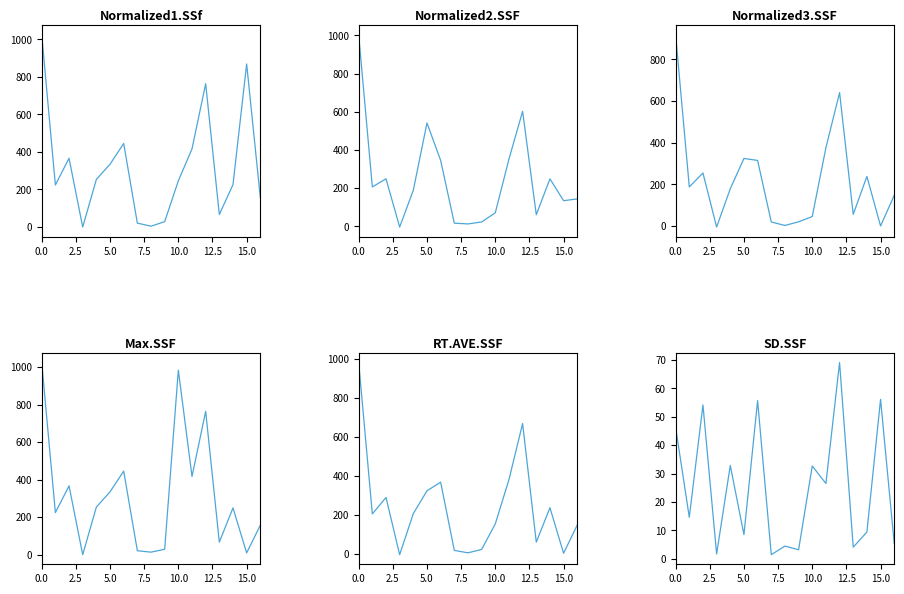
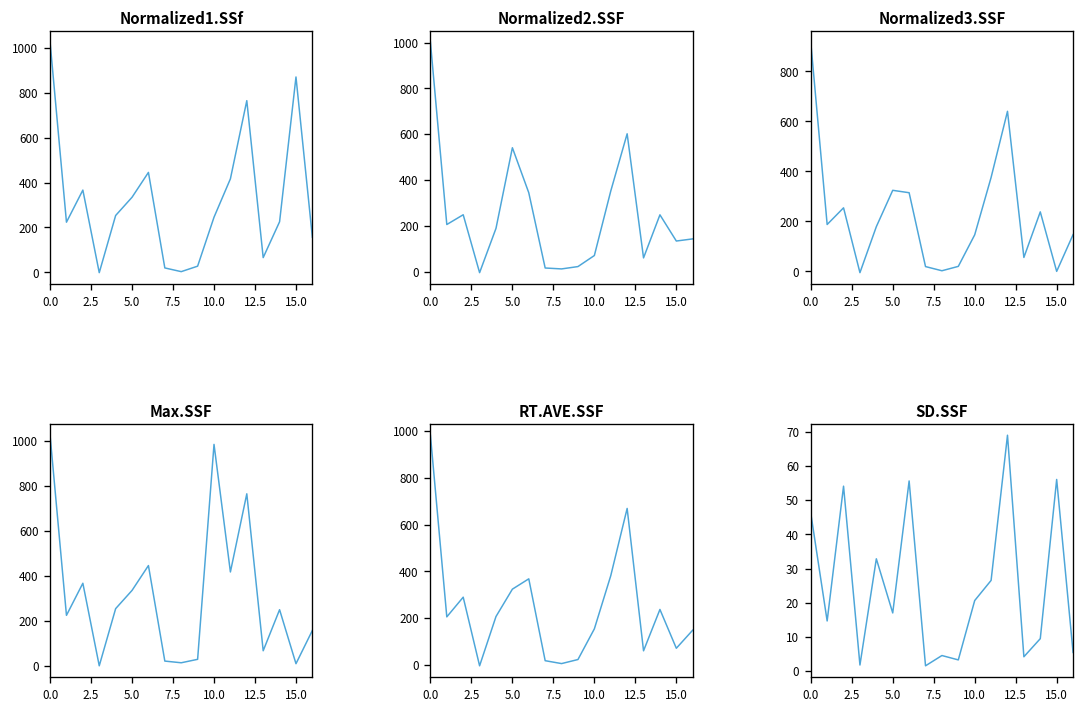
  {
    "Normalized1.SSf": {
      "0.0": 1020,
      "5.0": 330,
      "10.0": 250,
      "15.0": 870
    },
    "Normalized2.SSF": {
      "0.0": 1000,
      "5.0": 540,
      "10.0": 70,
      "15.0": 130
    },
    "Normalized3.SSF": {
      "0.0": 920,
      "5.0": 320,
-     "10.0": 50,
+     "10.0": 150,
      "15.0": 0
    },
    "Max.SSF": {
      "0.0": 1020,
      "5.0": 330,
      "10.0": 980,
      "15.0": 10
    },
    "RT.AVE.SSF": {
      "0.0": 980,
      "5.0": 320,
      "10.0": 150,
-     "15.0": 0
+     "15.0": 70
    },
    "SD.SSF": {
      "0.0": 46,
-     "5.0": 9,
-     "10.0": 33,
+     "5.0": 17,
+     "10.0": 21,
      "15.0": 56
    }
  }
